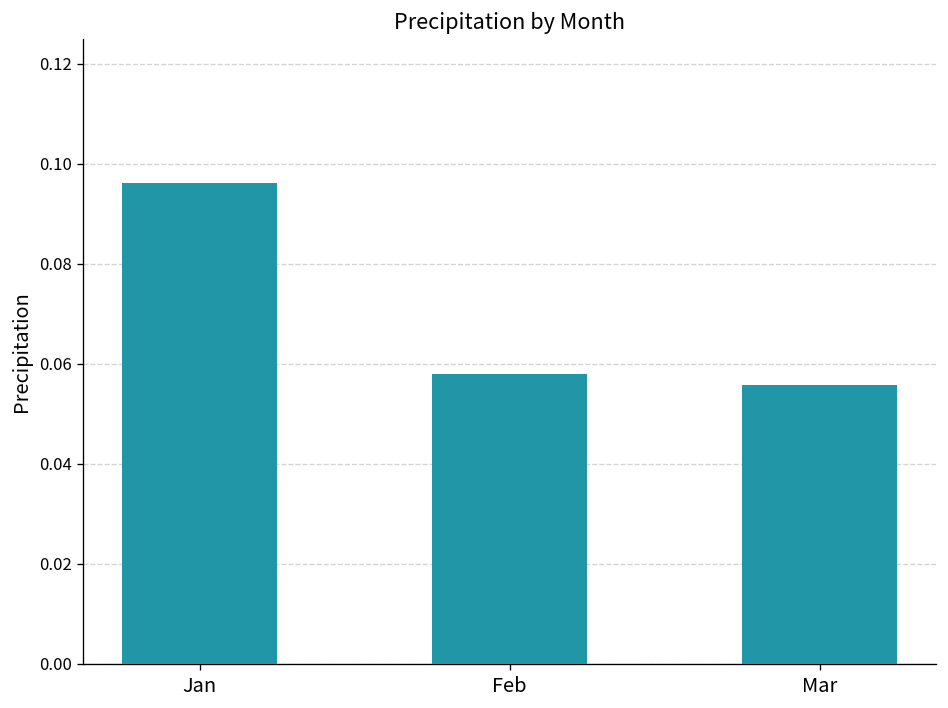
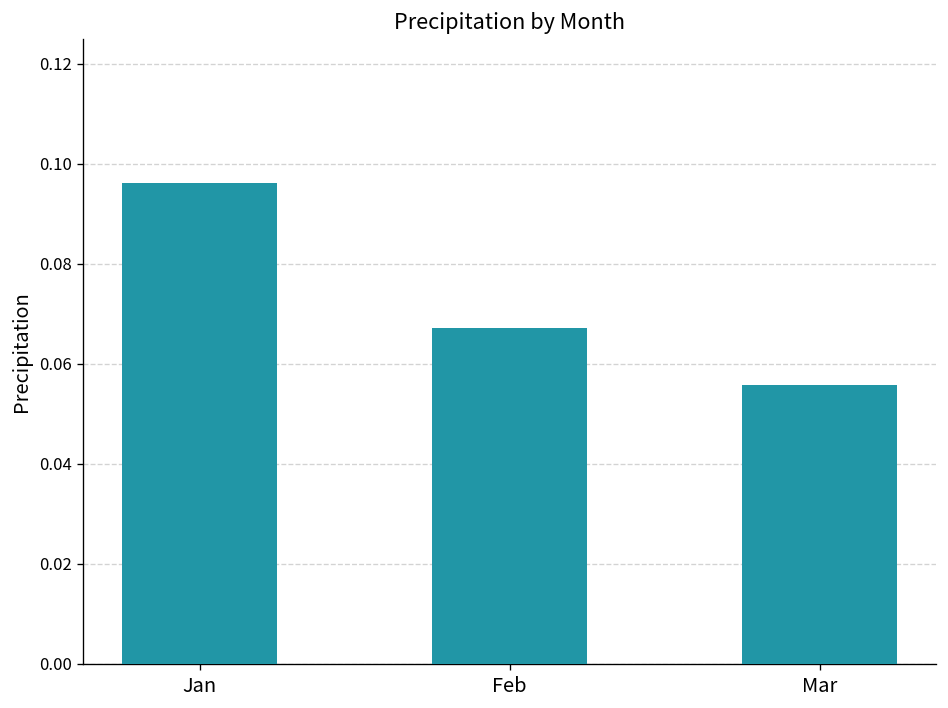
  {
    "Jan": 0.096,
-   "Feb": 0.058,
+   "Feb": 0.067,
    "Mar": 0.056
  }
